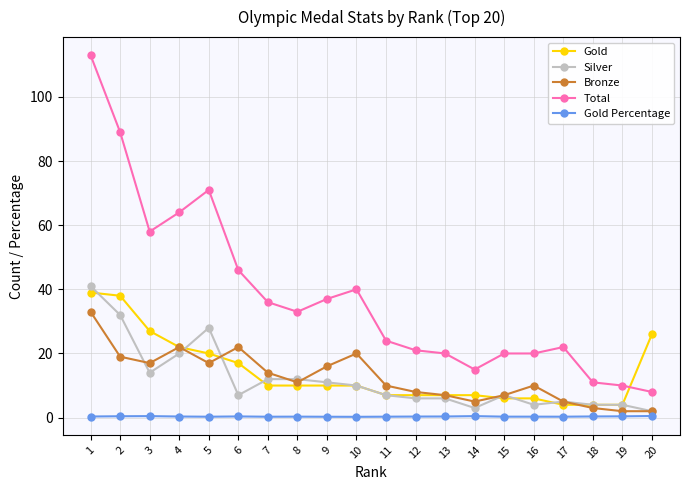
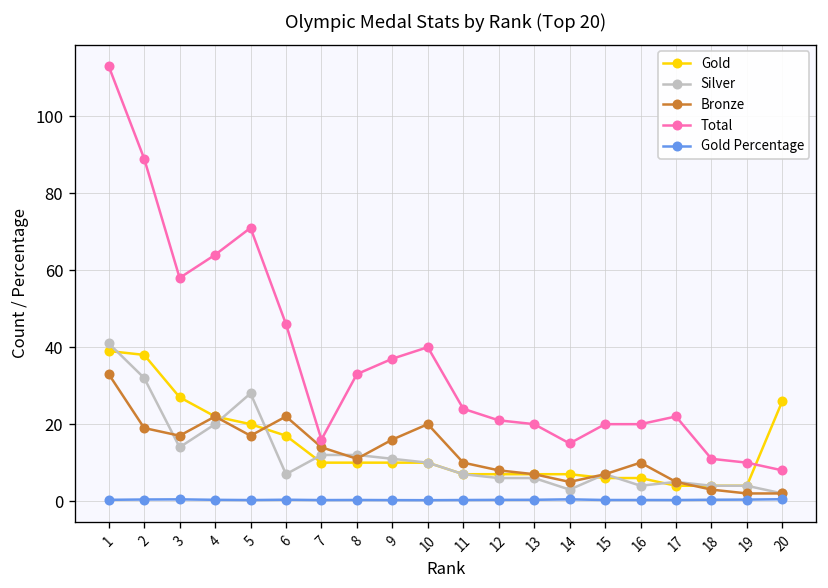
  {
    "Gold": {
      "1": 39,
      "2": 38,
      "3": 27,
      "5": 20,
      "6": 17,
      "7": 10,
      "8": 10,
      "9": 10,
      "12": 7,
      "14": 7,
      "15": 6,
      "16": 6,
      "17": 4,
      "20": 26
    },
    "Silver": {
      "1": 41,
      "2": 32,
      "3": 14,
      "4": 20,
      "5": 28,
      "6": 7,
      "7": 12,
      "8": 12,
      "9": 11,
      "12": 6,
      "13": 6,
      "14": 3,
      "16": 4
    },
    "Bronze": {
      "1": 33,
      "2": 19,
      "3": 17,
      "5": 17,
      "6": 22,
      "7": 14,
      "8": 11,
      "9": 16,
      "10": 20,
      "11": 10,
      "12": 8,
      "14": 5,
      "16": 10,
      "18": 3,
      "19": 2
    },
    "Total": {
      "1": 113,
      "2": 89,
      "3": 58,
      "4": 64,
      "5": 71,
      "6": 46,
-     "7": 36,
+     "7": 16,
      "8": 33,
      "9": 37,
      "10": 40,
      "11": 24,
      "12": 21,
      "13": 20,
      "14": 15,
      "15": 20,
      "16": 20,
      "17": 22,
      "18": 11,
      "19": 10,
      "20": 8
    },
    "Gold Percentage": {
      "1": 0,
      "2": 0,
      "3": 0,
      "4": 0,
      "5": 0,
      "6": 0,
      "7": 0,
      "8": 0,
      "9": 0,
      "10": 0,
      "11": 0,
      "12": 0,
      "13": 0,
      "14": 0,
      "15": 0,
      "16": 0,
      "17": 0,
      "18": 0,
      "19": 0,
      "20": 1
    }
  }
